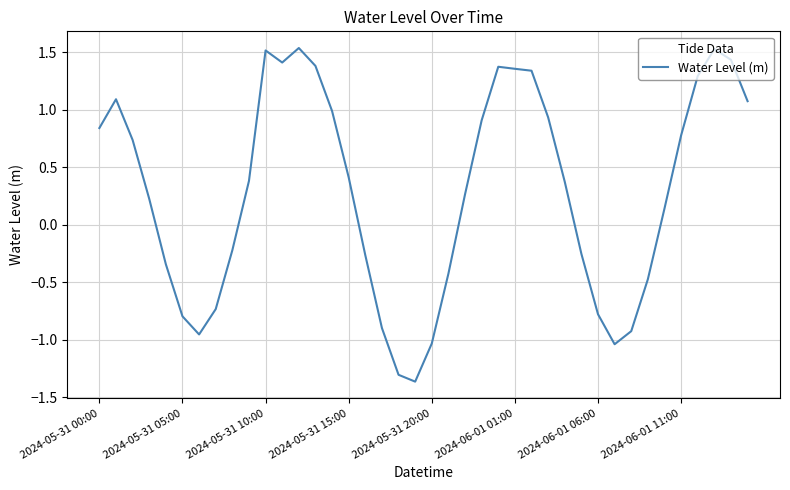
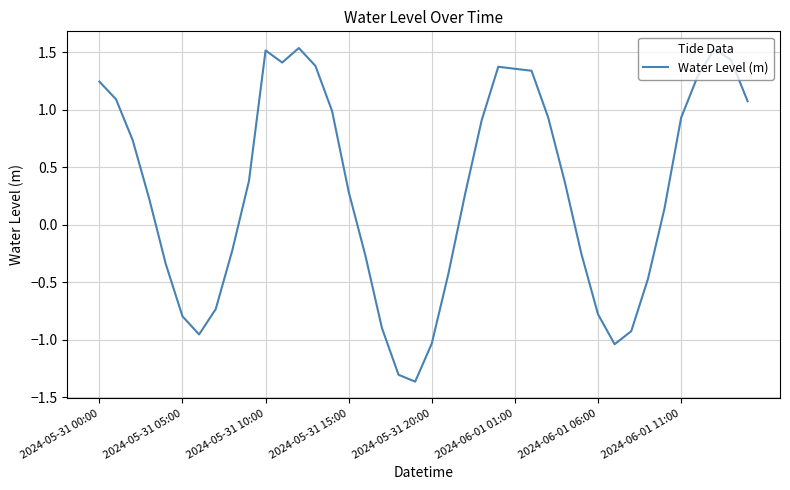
  {
-   "2024-05-31 00:00": 0.84,
+   "2024-05-31 00:00": 1.24,
    "2024-05-31 05:00": -0.80,
    "2024-05-31 10:00": 1.52,
-   "2024-05-31 15:00": 0.41,
+   "2024-05-31 15:00": 0.29,
    "2024-05-31 20:00": -1.03,
    "2024-06-01 01:00": 1.36,
    "2024-06-01 06:00": -0.78,
-   "2024-06-01 11:00": 0.78
+   "2024-06-01 11:00": 0.93
  }
